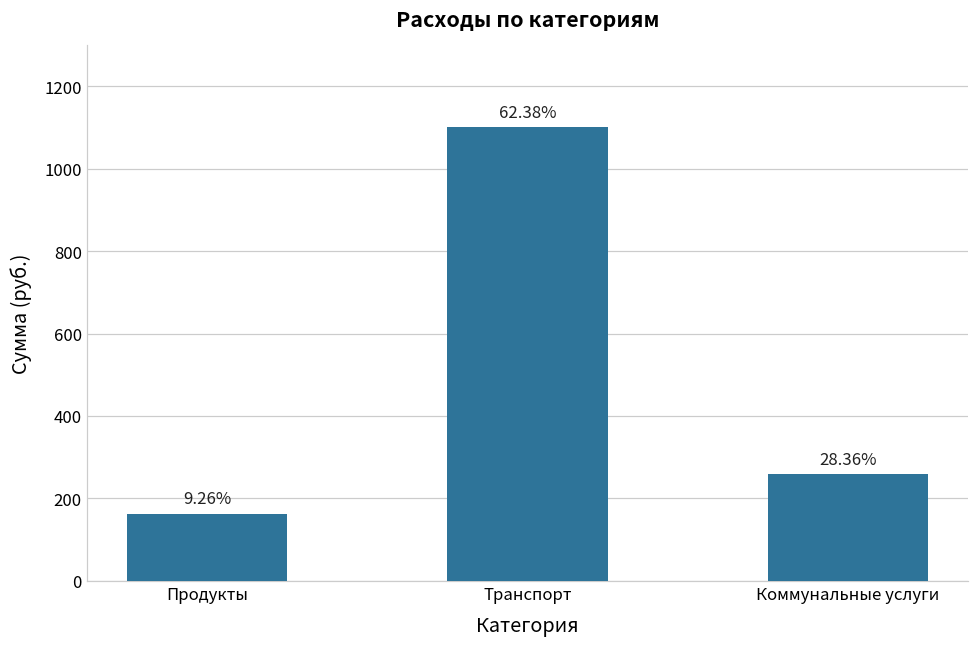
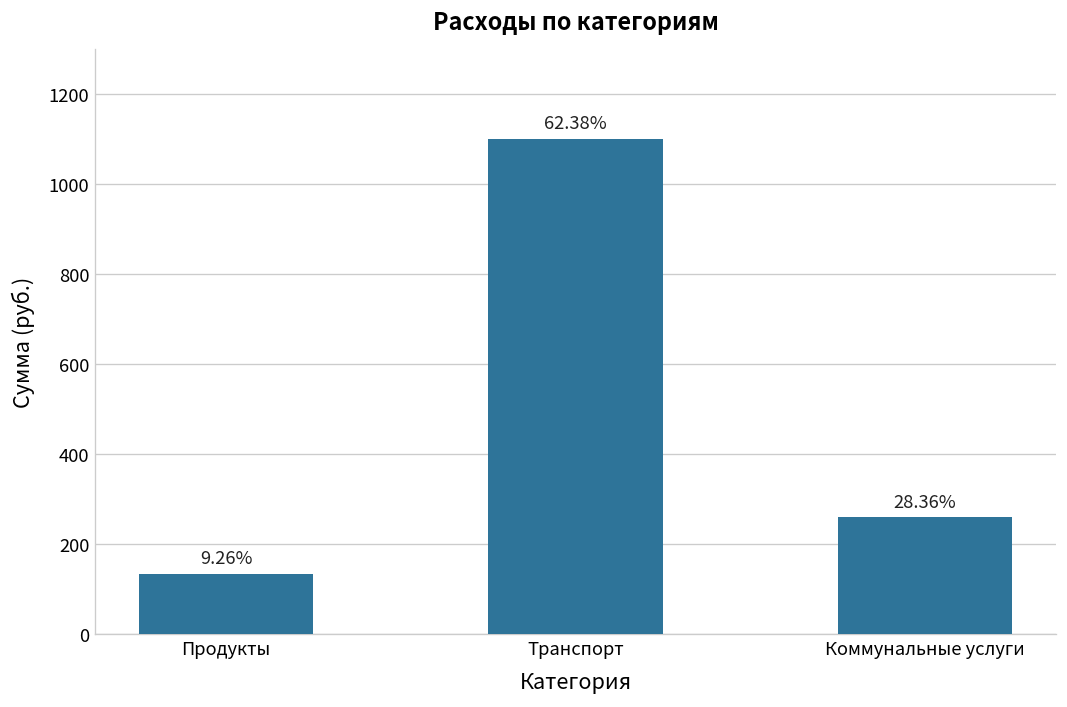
  {
-   "Продукты": 160
+   "Продукты": 130
  }
